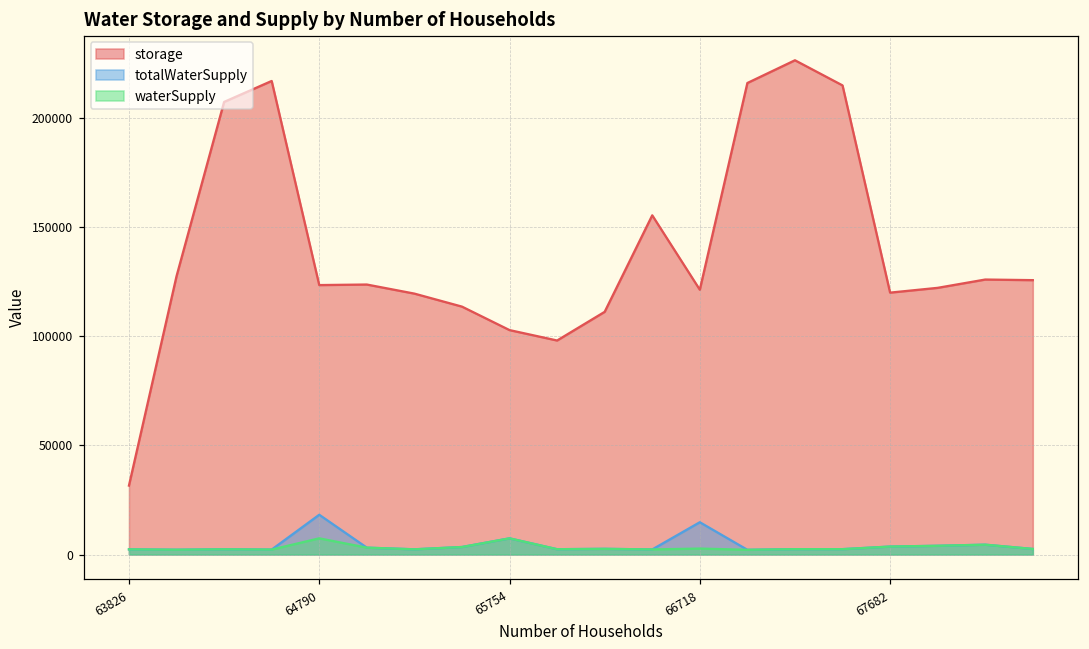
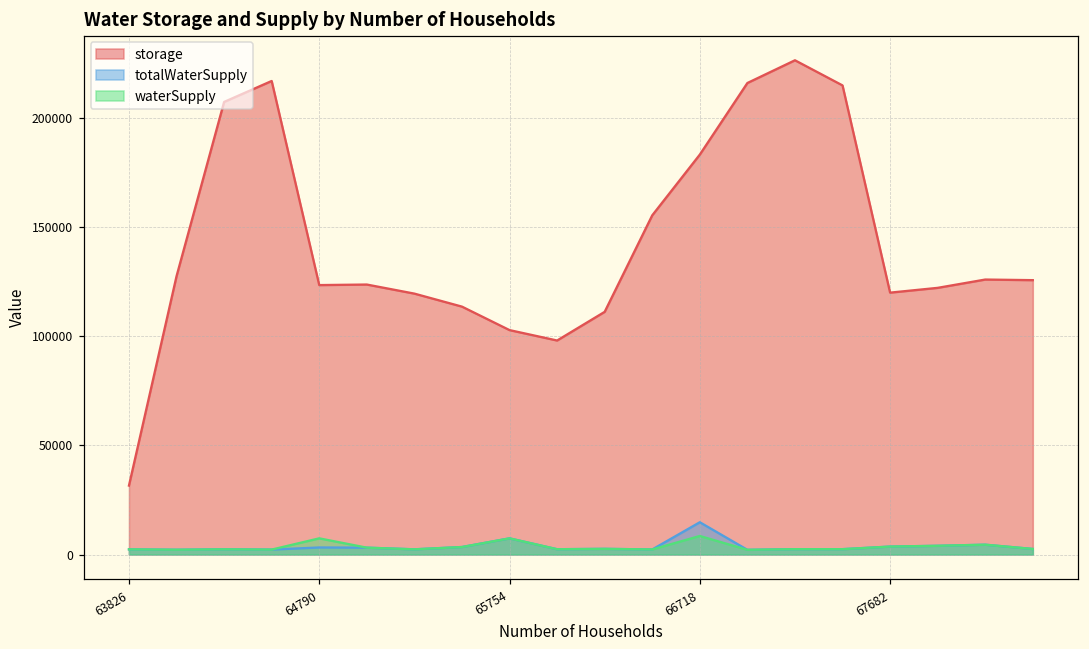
  {
    "storage": {
      "63826": 32000,
      "64790": 123000,
      "65754": 103000,
-     "66718": 121000,
+     "66718": 183000,
      "67682": 120000
    },
    "totalWaterSupply": {
-     "64790": 18000,
+     "64790": 3000,
      "66718": 15000
    },
    "waterSupply": {
      "64790": 7000,
-     "66718": 3000
+     "66718": 8000
    }
  }
